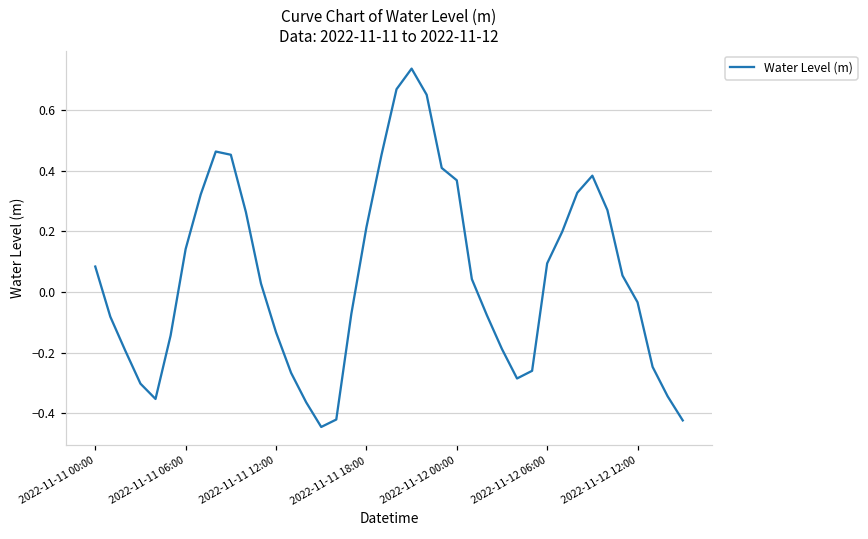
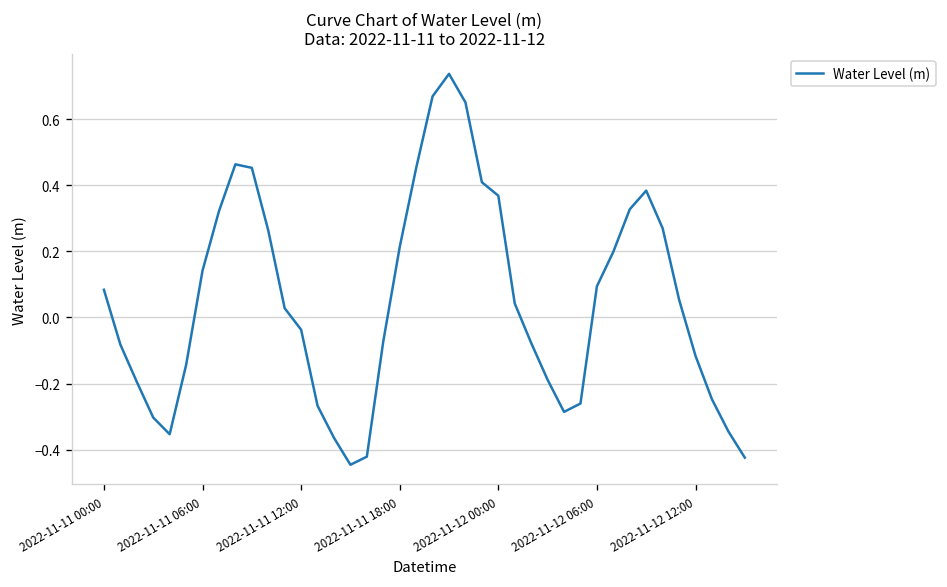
  {
    "2022-11-11 00:00": 0.08,
    "2022-11-11 06:00": 0.14,
-   "2022-11-11 12:00": -0.13,
+   "2022-11-11 12:00": -0.04,
    "2022-11-11 18:00": 0.21,
    "2022-11-12 00:00": 0.37,
    "2022-11-12 06:00": 0.09,
-   "2022-11-12 12:00": -0.03
+   "2022-11-12 12:00": -0.12
  }
